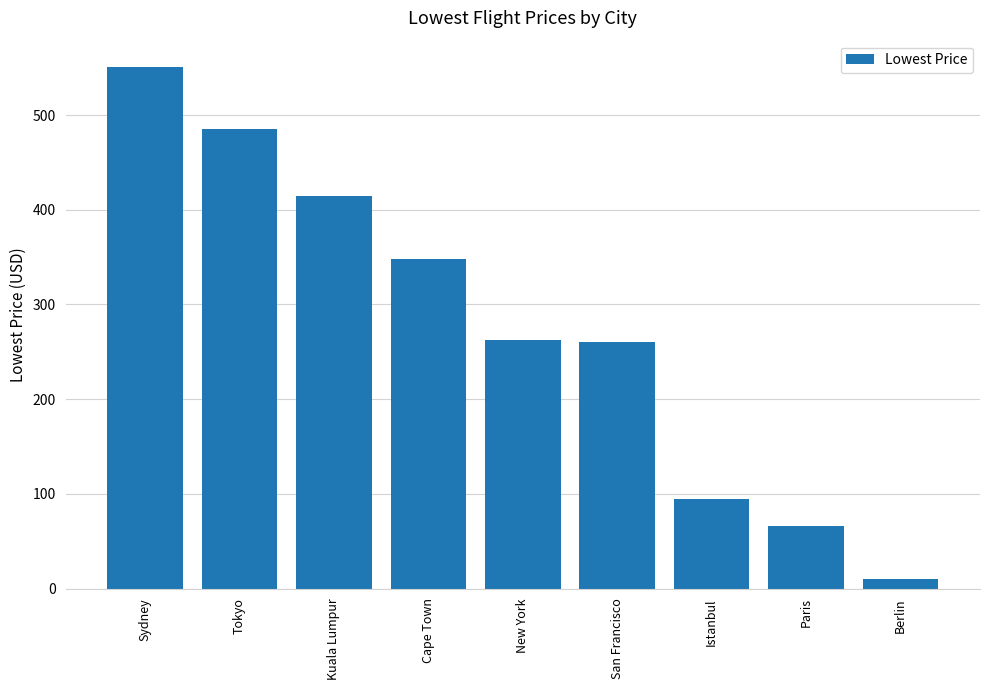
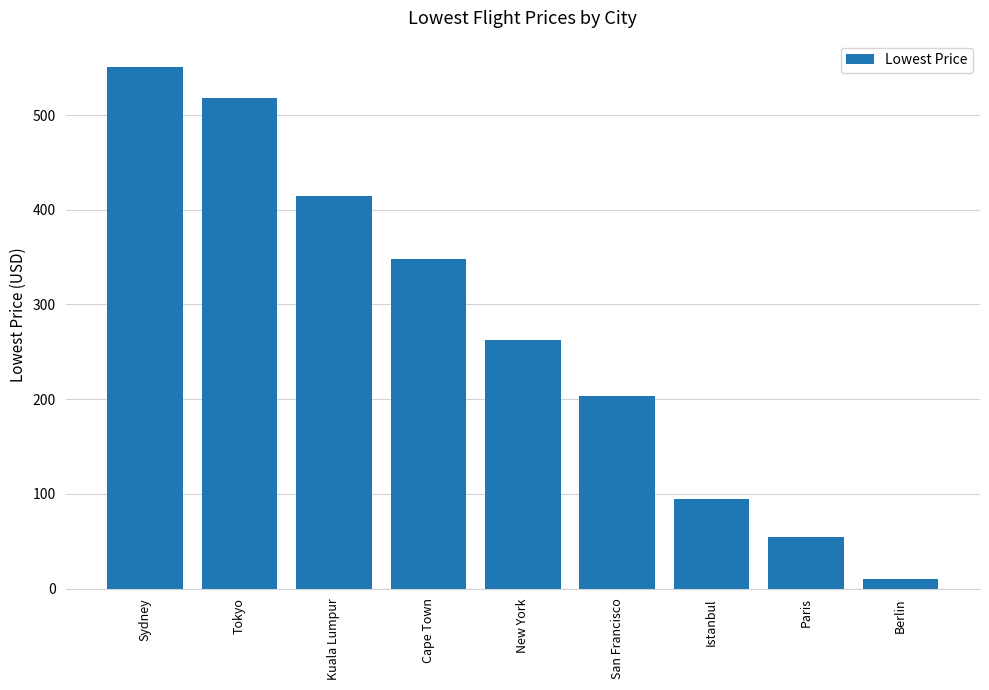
  {
    "Sydney": 550,
-   "Tokyo": 490,
+   "Tokyo": 520,
    "Kuala Lumpur": 410,
    "Cape Town": 350,
    "New York": 260,
-   "San Francisco": 260,
+   "San Francisco": 200,
    "Istanbul": 100,
-   "Paris": 70,
+   "Paris": 50,
    "Berlin": 10
  }
